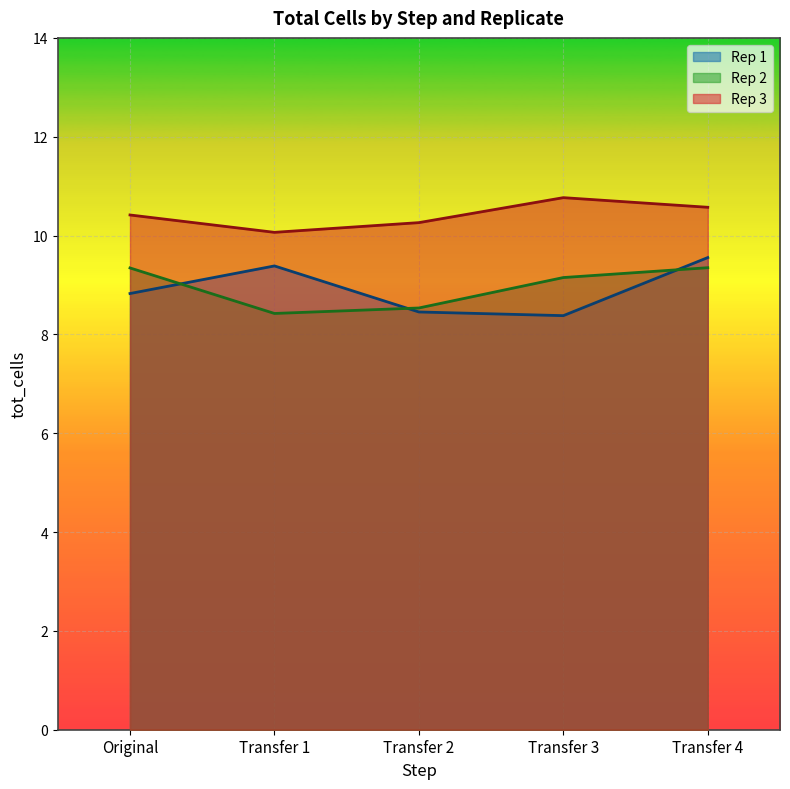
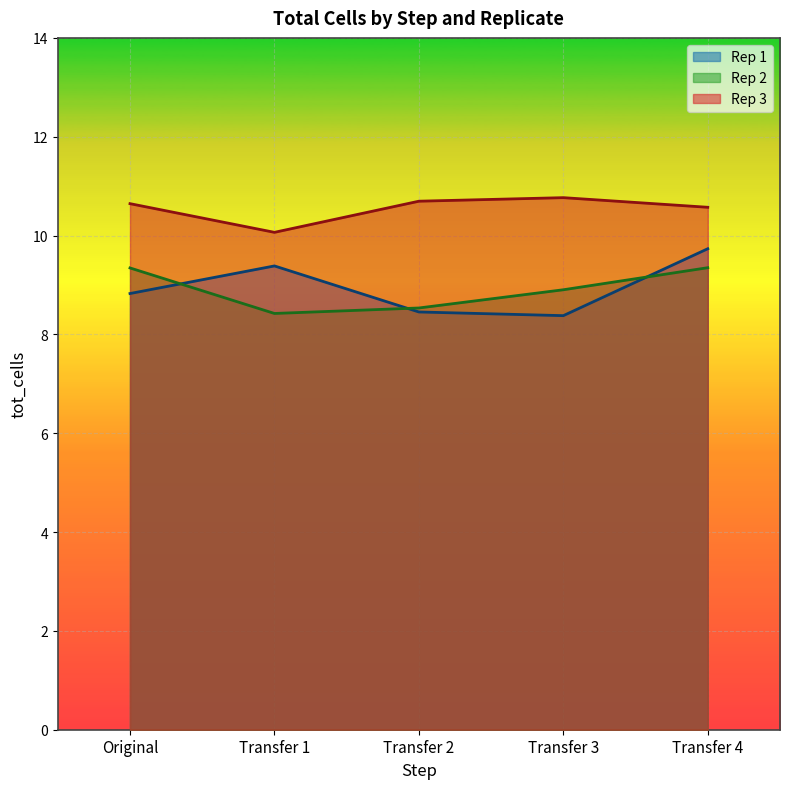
  {
    "Rep 1": {
      "Original": 8.8,
      "Transfer 1": 9.4,
      "Transfer 2": 8.5,
      "Transfer 3": 8.4,
-     "Transfer 4": 9.6
+     "Transfer 4": 9.7
    },
    "Rep 2": {
      "Original": 9.3,
      "Transfer 1": 8.4,
      "Transfer 2": 8.5,
-     "Transfer 3": 9.2,
+     "Transfer 3": 8.9,
      "Transfer 4": 9.3
    },
    "Rep 3": {
-     "Original": 10.4,
+     "Original": 10.6,
      "Transfer 1": 10.1,
-     "Transfer 2": 10.3,
+     "Transfer 2": 10.7,
      "Transfer 3": 10.8,
      "Transfer 4": 10.6
    }
  }
